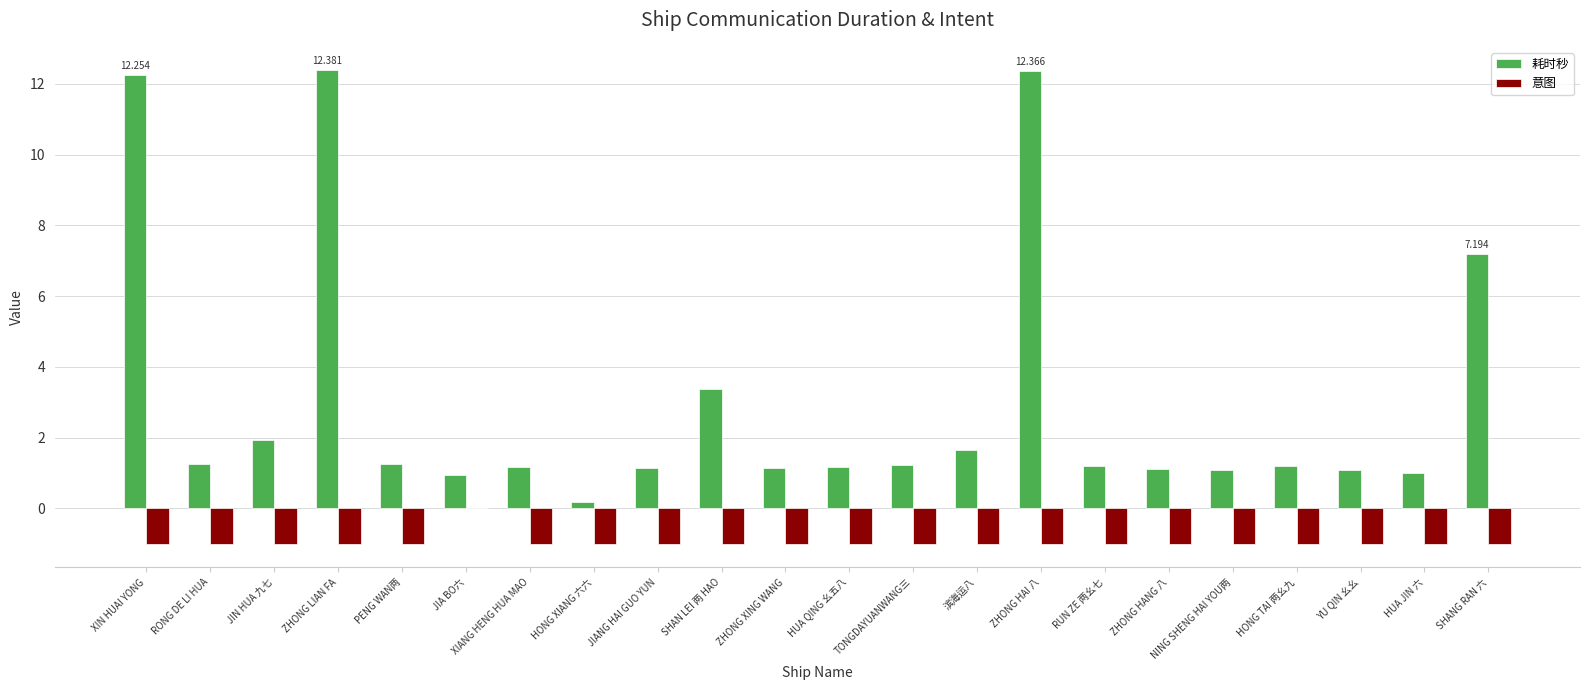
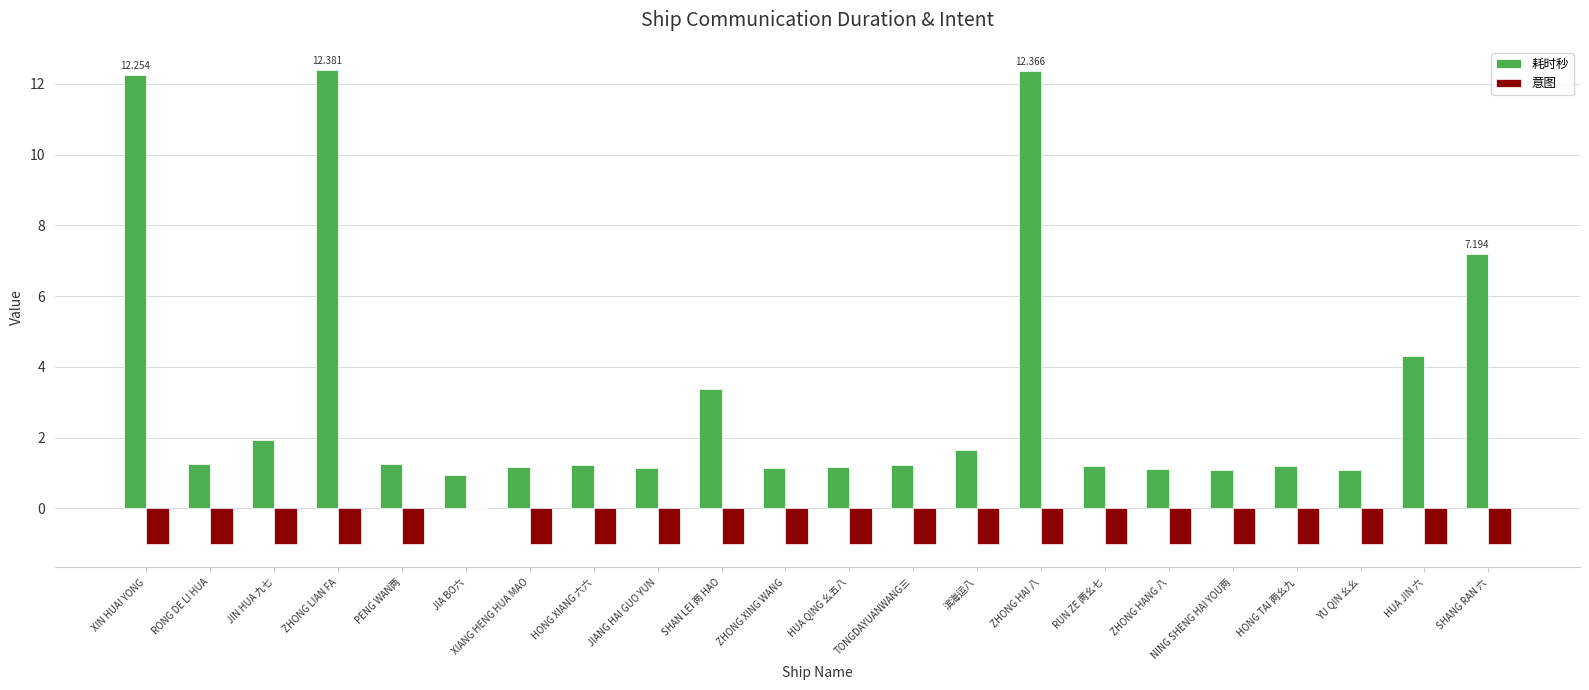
  {
    "耗时秒": {
      "RONG DE LI HUA": 1.2,
      "JIN HUA 九七": 1.9,
      "PENG WAN两": 1.3,
      "JIA BO六": 1.0,
      "XIANG HENG HUA MAO": 1.2,
-     "HONG XIANG 六六": 0.2,
+     "HONG XIANG 六六": 1.2,
      "JIANG HAI GUO YUN": 1.1,
      "SHAN LEI 两 HAO": 3.4,
      "ZHONG XING WANG": 1.1,
      "HUA QING 幺五八": 1.2,
      "TONGDAYUANWANG三": 1.2,
      "滨海运八": 1.6,
      "RUN ZE 两幺七": 1.2,
      "ZHONG HANG 八": 1.1,
      "NING SHENG HAI YOU两": 1.1,
      "HONG TAI 两幺九": 1.2,
      "YU QIN 幺幺": 1.1,
-     "HUA JIN 六": 1.0
+     "HUA JIN 六": 4.3
    },
    "意图": {
      "XIN HUAI YONG": -1.0,
      "RONG DE LI HUA": -1.0,
      "JIN HUA 九七": -1.0,
      "ZHONG LIAN FA": -1.0,
      "PENG WAN两": -1.0,
      "JIA BO六": 0.0,
      "XIANG HENG HUA MAO": -1.0,
      "HONG XIANG 六六": -1.0,
      "JIANG HAI GUO YUN": -1.0,
      "SHAN LEI 两 HAO": -1.0,
      "ZHONG XING WANG": -1.0,
      "HUA QING 幺五八": -1.0,
      "TONGDAYUANWANG三": -1.0,
      "滨海运八": -1.0,
      "ZHONG HAI 八": -1.0,
      "RUN ZE 两幺七": -1.0,
      "ZHONG HANG 八": -1.0,
      "NING SHENG HAI YOU两": -1.0,
      "HONG TAI 两幺九": -1.0,
      "YU QIN 幺幺": -1.0,
      "HUA JIN 六": -1.0,
      "SHANG RAN 六": -1.0
    }
  }
